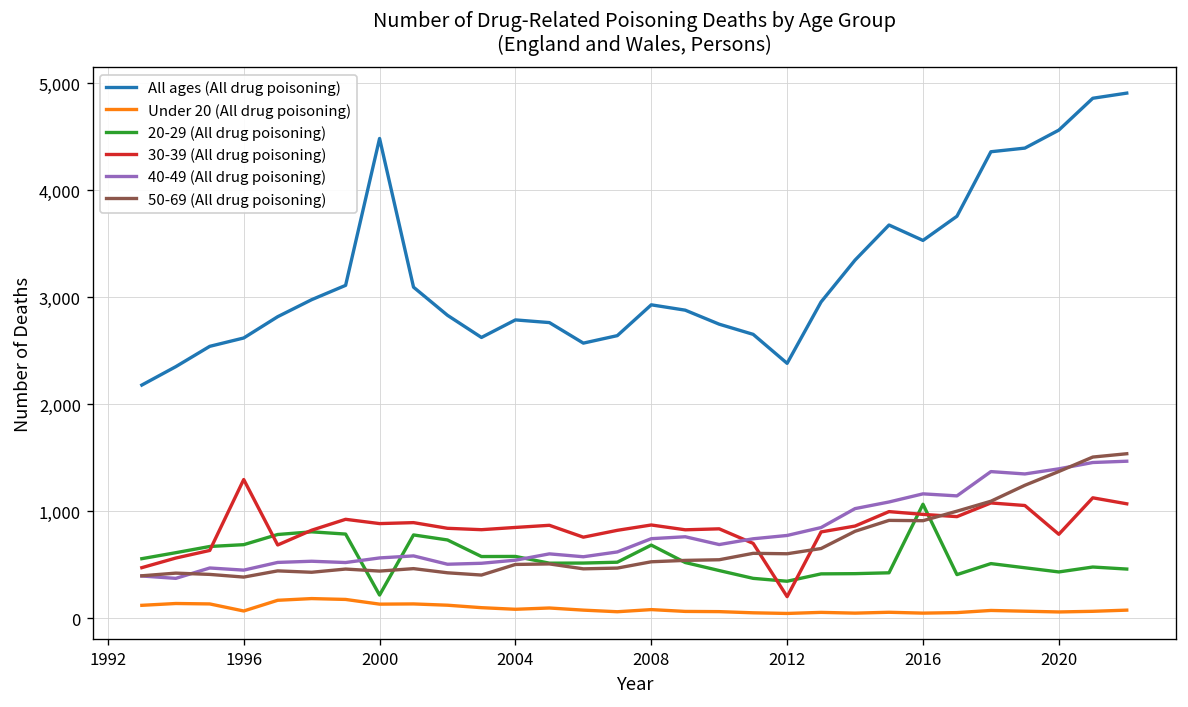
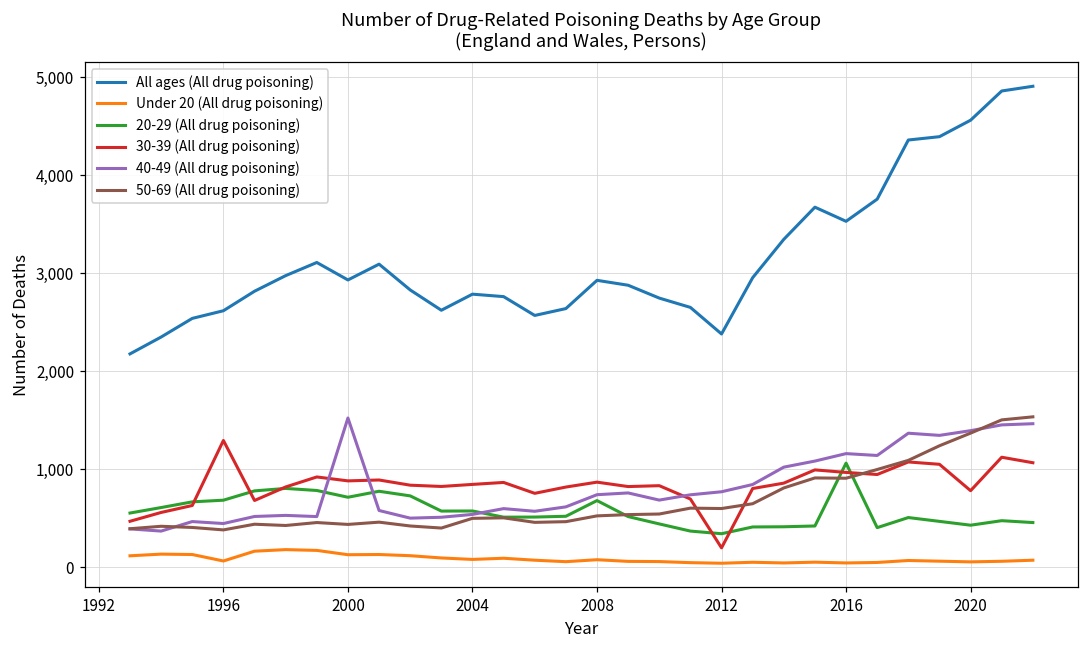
  {
    "All ages (All drug poisoning)": {
      "1996": "2,600",
-     "2000": "4,500",
+     "2000": "2,900",
      "2004": "2,800",
      "2008": "2,900",
      "2012": "2,400",
      "2016": "3,500",
      "2020": "4,600"
    },
    "Under 20 (All drug poisoning)": {
      "1996": "100",
      "2000": "100",
      "2004": "100",
      "2008": "100",
      "2012": "0",
      "2016": "0",
      "2020": "100"
    },
    "20-29 (All drug poisoning)": {
      "1996": "700",
-     "2000": "200",
+     "2000": "700",
      "2004": "600",
      "2008": "700",
      "2012": "300",
      "2016": "1,100",
      "2020": "400"
    },
    "30-39 (All drug poisoning)": {
      "1996": "1,300",
      "2000": "900",
      "2004": "800",
      "2008": "900",
      "2012": "200",
      "2016": "1,000",
      "2020": "800"
    },
    "40-49 (All drug poisoning)": {
      "1996": "400",
-     "2000": "600",
+     "2000": "1,500",
      "2004": "500",
      "2008": "700",
      "2012": "800",
      "2016": "1,200"
    },
    "50-69 (All drug poisoning)": {
      "1996": "400",
      "2000": "400",
      "2004": "500",
      "2008": "500",
      "2012": "600",
      "2016": "900"
    }
  }
